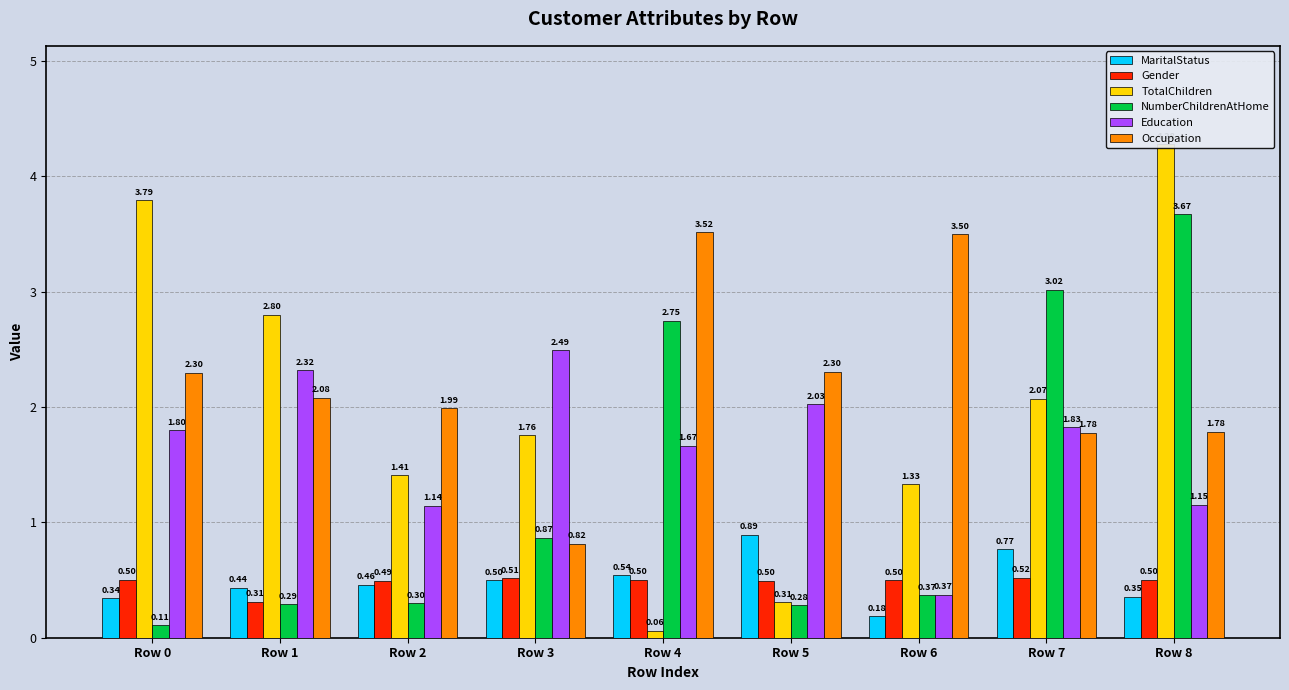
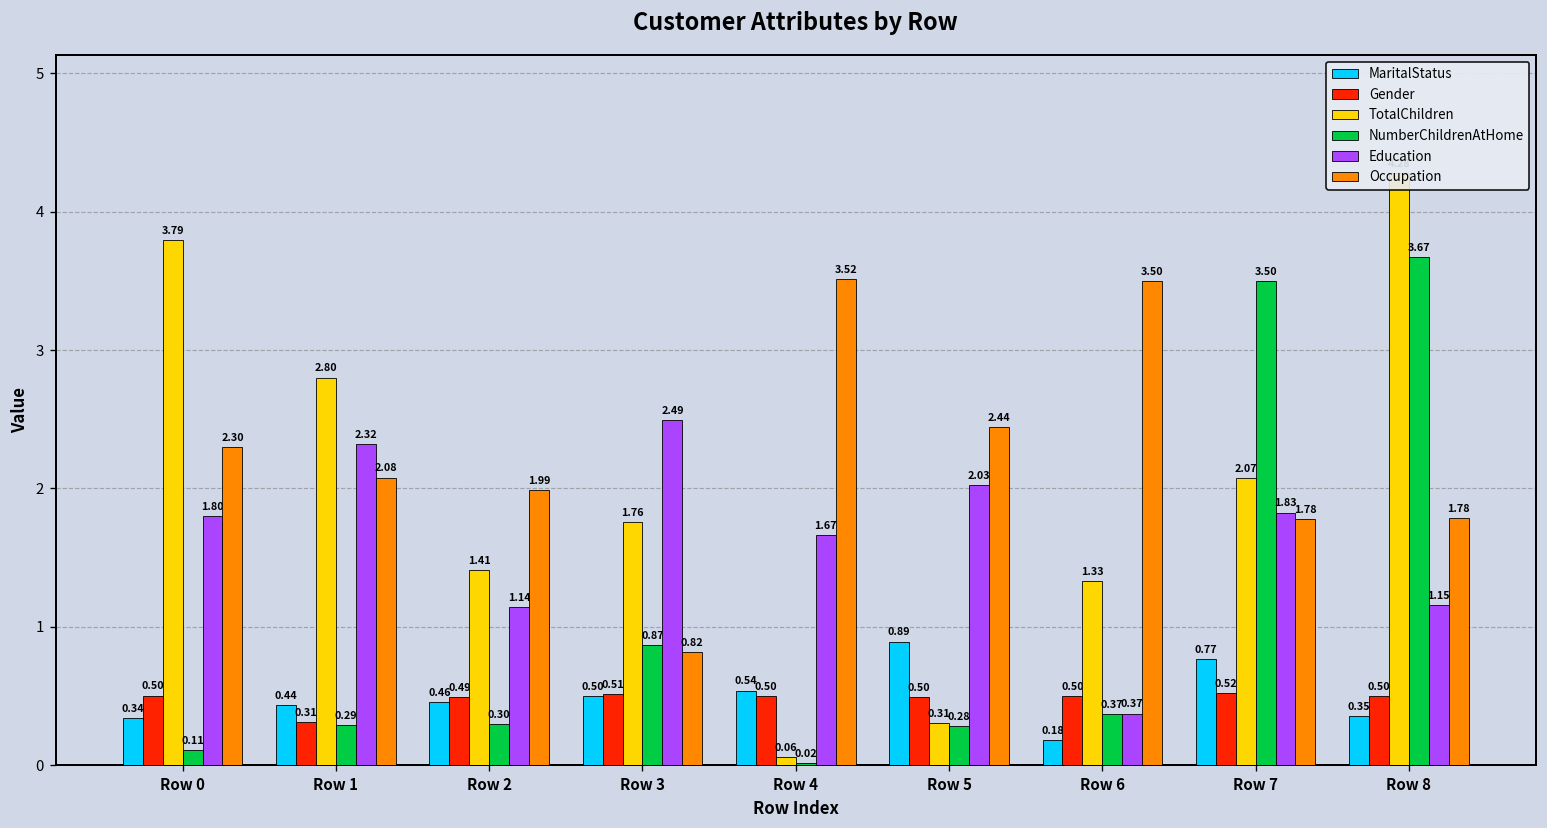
  {
    "MaritalStatus": {
      "Row 0": 0.34,
      "Row 1": 0.44,
      "Row 2": 0.46,
      "Row 3": 0.50,
      "Row 4": 0.54,
      "Row 5": 0.89,
      "Row 6": 0.18,
      "Row 7": 0.77,
      "Row 8": 0.35
    },
    "Gender": {
      "Row 0": 0.50,
      "Row 1": 0.31,
      "Row 2": 0.49,
      "Row 3": 0.51,
      "Row 4": 0.50,
      "Row 5": 0.50,
      "Row 6": 0.50,
      "Row 7": 0.52,
      "Row 8": 0.50
    },
    "TotalChildren": {
      "Row 0": 3.79,
      "Row 1": 2.80,
      "Row 2": 1.41,
      "Row 3": 1.76,
      "Row 4": 0.06,
      "Row 5": 0.31,
      "Row 6": 1.33,
      "Row 7": 2.07
    },
    "NumberChildrenAtHome": {
      "Row 0": 0.11,
      "Row 1": 0.29,
      "Row 2": 0.30,
      "Row 3": 0.87,
-     "Row 4": 2.75,
+     "Row 4": 0.02,
      "Row 5": 0.28,
      "Row 6": 0.37,
-     "Row 7": 3.02,
+     "Row 7": 3.50,
      "Row 8": 3.67
    },
    "Education": {
      "Row 0": 1.80,
      "Row 1": 2.32,
      "Row 2": 1.14,
      "Row 3": 2.49,
      "Row 4": 1.67,
      "Row 5": 2.03,
      "Row 6": 0.37,
      "Row 7": 1.83,
      "Row 8": 1.15
    },
    "Occupation": {
      "Row 0": 2.30,
      "Row 1": 2.08,
      "Row 2": 1.99,
      "Row 3": 0.82,
      "Row 4": 3.52,
-     "Row 5": 2.30,
+     "Row 5": 2.44,
      "Row 6": 3.50,
      "Row 7": 1.78,
      "Row 8": 1.78
    }
  }
